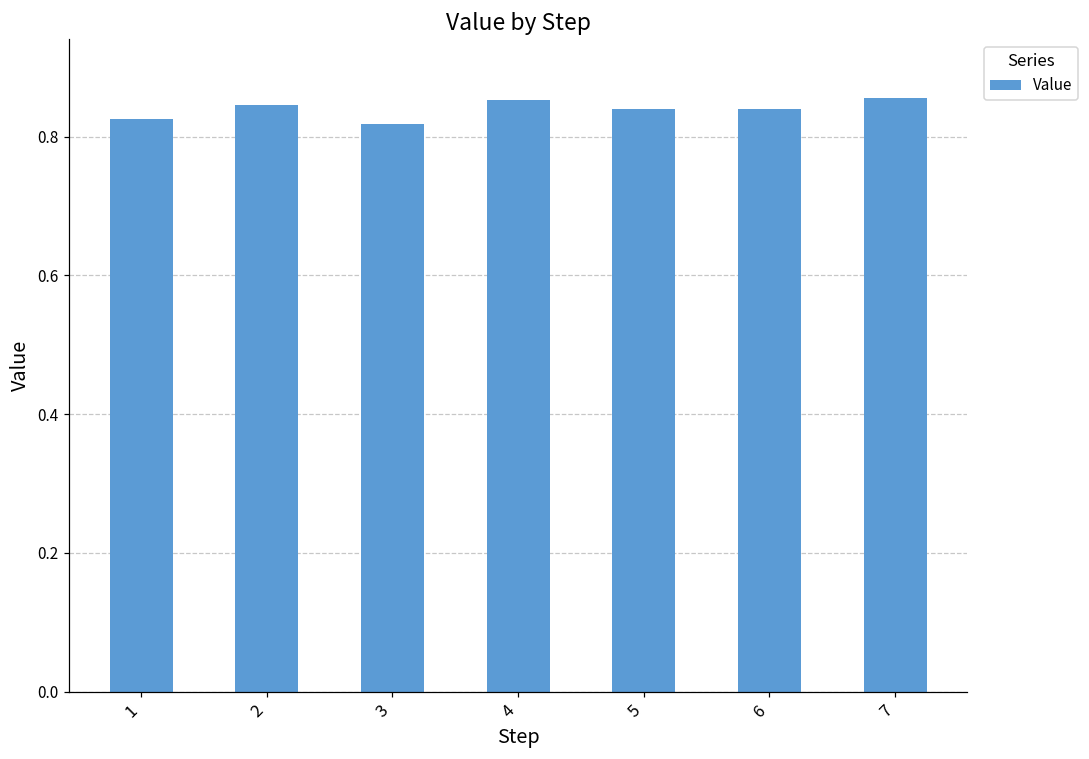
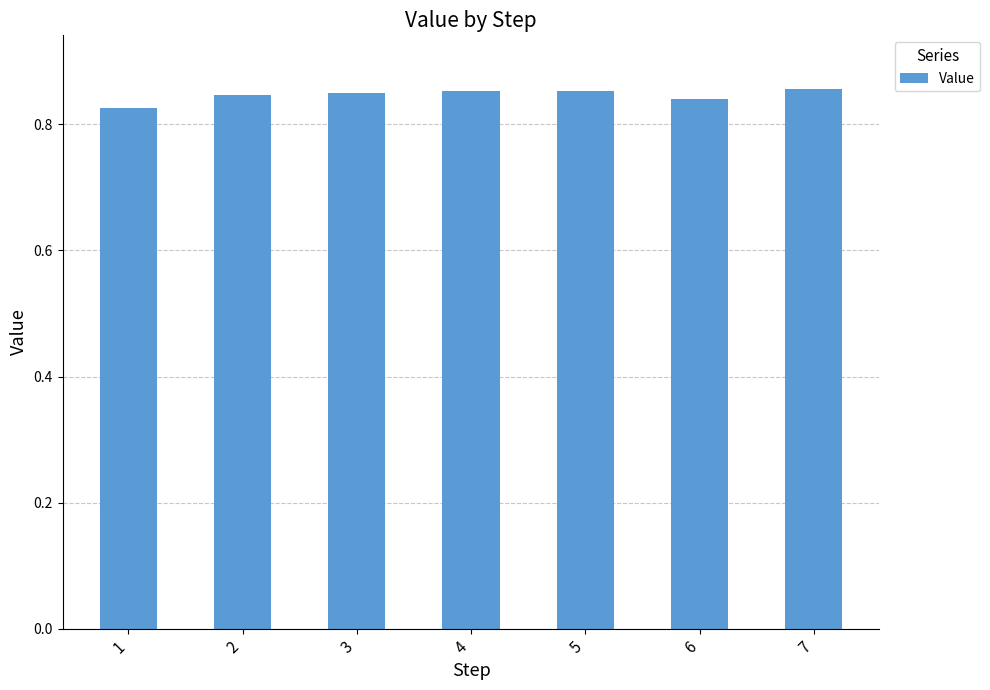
  {
    "1": 0.83,
    "2": 0.85,
-   "3": 0.82,
+   "3": 0.85,
    "4": 0.85,
-   "5": 0.84,
+   "5": 0.85,
    "6": 0.84,
    "7": 0.86
  }
